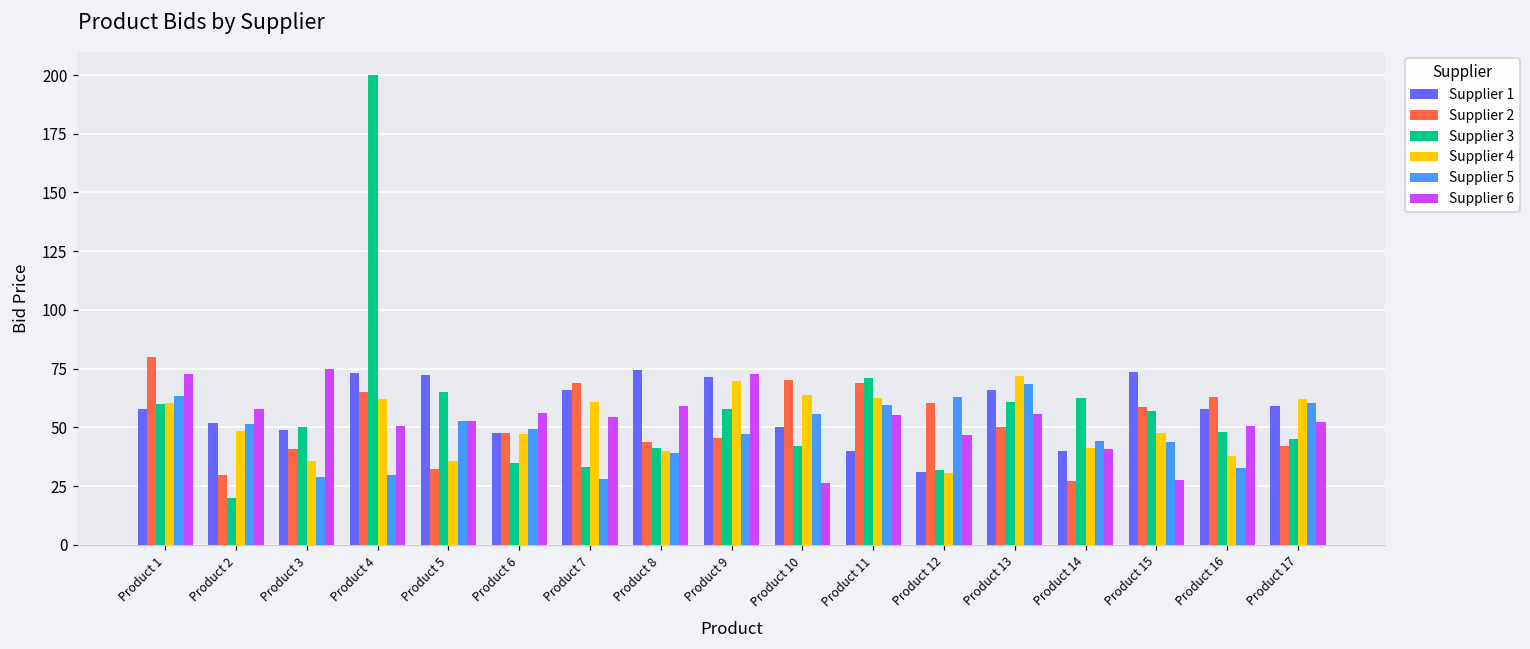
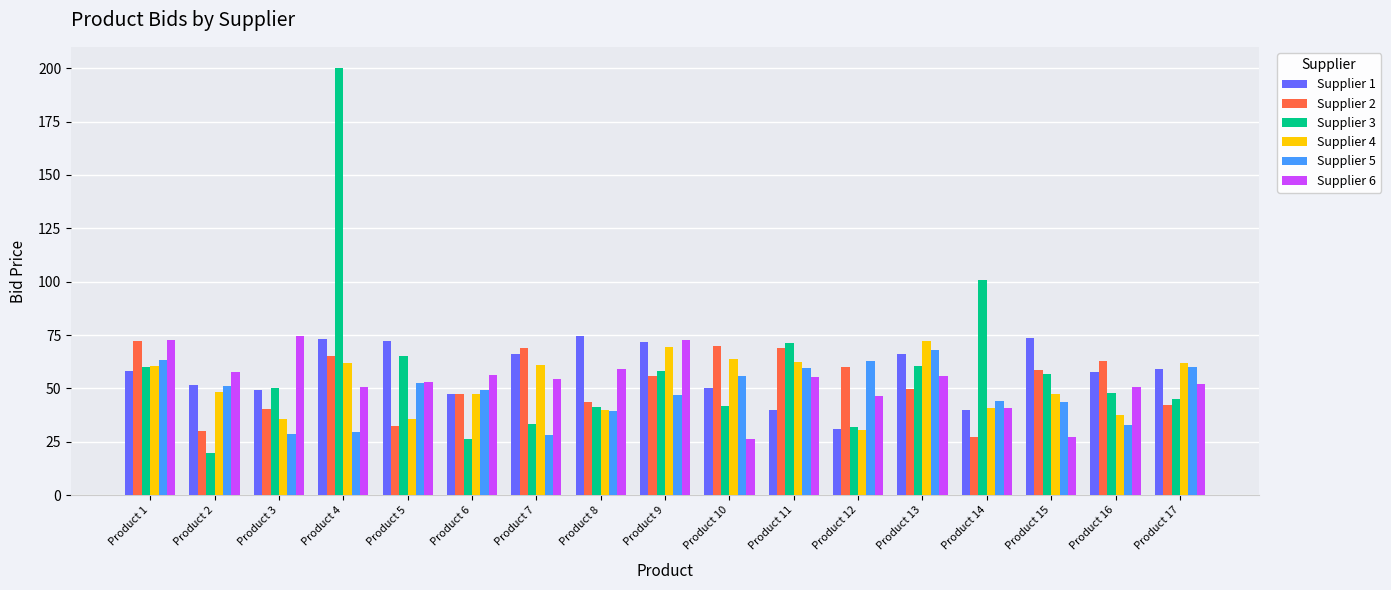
  {
    "Supplier 1": {
      "Product 1": 58,
      "Product 2": 52,
      "Product 3": 49,
      "Product 4": 73,
      "Product 5": 72,
      "Product 6": 48,
      "Product 7": 66,
      "Product 8": 75,
      "Product 9": 72,
      "Product 10": 50,
      "Product 11": 40,
      "Product 12": 31,
      "Product 13": 66,
      "Product 14": 40,
      "Product 15": 74,
      "Product 16": 58,
      "Product 17": 59
    },
    "Supplier 2": {
-     "Product 1": 80,
+     "Product 1": 72,
      "Product 2": 30,
      "Product 3": 41,
      "Product 4": 65,
      "Product 5": 32,
      "Product 6": 47,
      "Product 7": 69,
      "Product 8": 44,
-     "Product 9": 46,
+     "Product 9": 56,
      "Product 10": 70,
      "Product 11": 69,
      "Product 12": 60,
      "Product 13": 50,
      "Product 14": 27,
      "Product 15": 59,
      "Product 16": 63,
      "Product 17": 42
    },
    "Supplier 3": {
      "Product 1": 60,
      "Product 2": 20,
      "Product 3": 50,
      "Product 4": 200,
      "Product 5": 65,
-     "Product 6": 35,
+     "Product 6": 26,
      "Product 7": 33,
      "Product 8": 41,
      "Product 9": 58,
      "Product 10": 42,
      "Product 11": 71,
      "Product 12": 32,
      "Product 13": 61,
-     "Product 14": 62,
+     "Product 14": 101,
      "Product 15": 57,
      "Product 16": 48,
      "Product 17": 45
    },
    "Supplier 4": {
      "Product 1": 60,
      "Product 2": 48,
      "Product 3": 36,
      "Product 4": 62,
      "Product 5": 36,
      "Product 6": 47,
      "Product 7": 61,
      "Product 8": 40,
      "Product 9": 70,
      "Product 10": 64,
      "Product 11": 63,
      "Product 12": 31,
      "Product 13": 72,
      "Product 14": 41,
      "Product 15": 48,
      "Product 16": 38,
      "Product 17": 62
    },
    "Supplier 5": {
      "Product 1": 63,
      "Product 2": 51,
      "Product 3": 29,
      "Product 4": 30,
      "Product 5": 53,
      "Product 6": 49,
      "Product 7": 28,
      "Product 8": 39,
      "Product 9": 47,
      "Product 10": 56,
      "Product 11": 60,
      "Product 12": 63,
      "Product 13": 68,
      "Product 14": 44,
      "Product 15": 44,
      "Product 16": 33,
      "Product 17": 60
    },
    "Supplier 6": {
      "Product 1": 73,
      "Product 2": 58,
      "Product 3": 75,
      "Product 4": 51,
      "Product 5": 53,
      "Product 6": 56,
      "Product 7": 54,
      "Product 8": 59,
      "Product 9": 73,
      "Product 10": 26,
      "Product 11": 55,
      "Product 12": 47,
      "Product 13": 56,
      "Product 14": 41,
      "Product 15": 27,
      "Product 16": 51,
      "Product 17": 52
    }
  }
